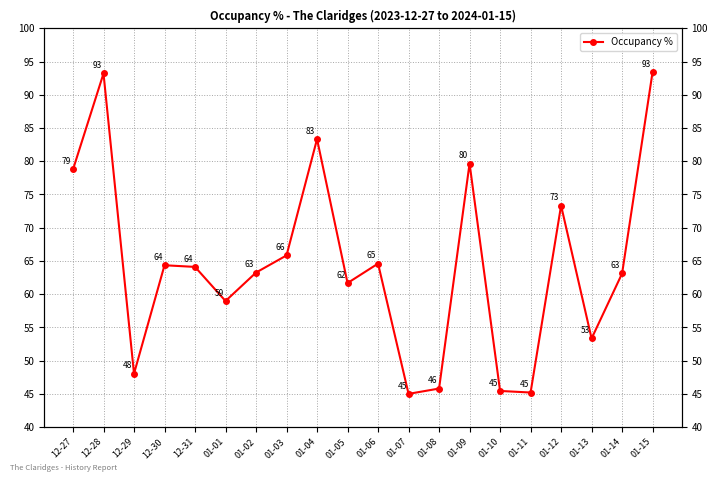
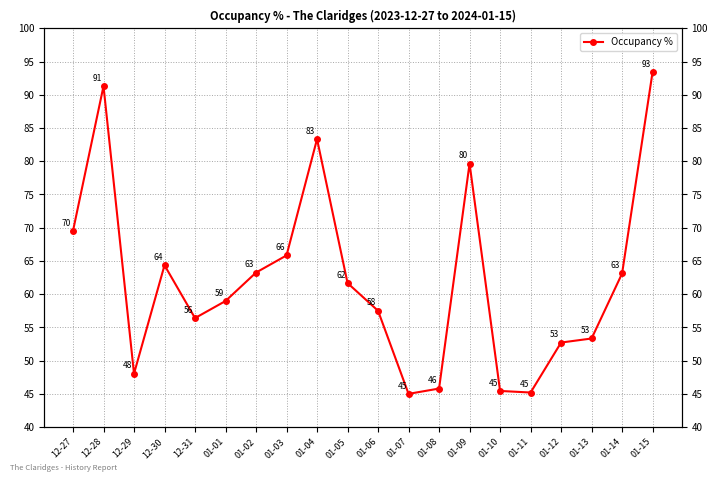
  {
-   "12-27": 79,
-   "12-28": 93,
+   "12-27": 70,
+   "12-28": 91,
    "12-29": 48,
    "12-30": 64,
-   "12-31": 64,
+   "12-31": 56,
    "01-01": 59,
    "01-02": 63,
    "01-03": 66,
    "01-04": 83,
    "01-05": 62,
-   "01-06": 65,
+   "01-06": 58,
    "01-07": 45,
    "01-08": 46,
    "01-09": 80,
    "01-10": 45,
    "01-11": 45,
-   "01-12": 73,
+   "01-12": 53,
    "01-13": 53,
    "01-14": 63,
    "01-15": 93
  }
